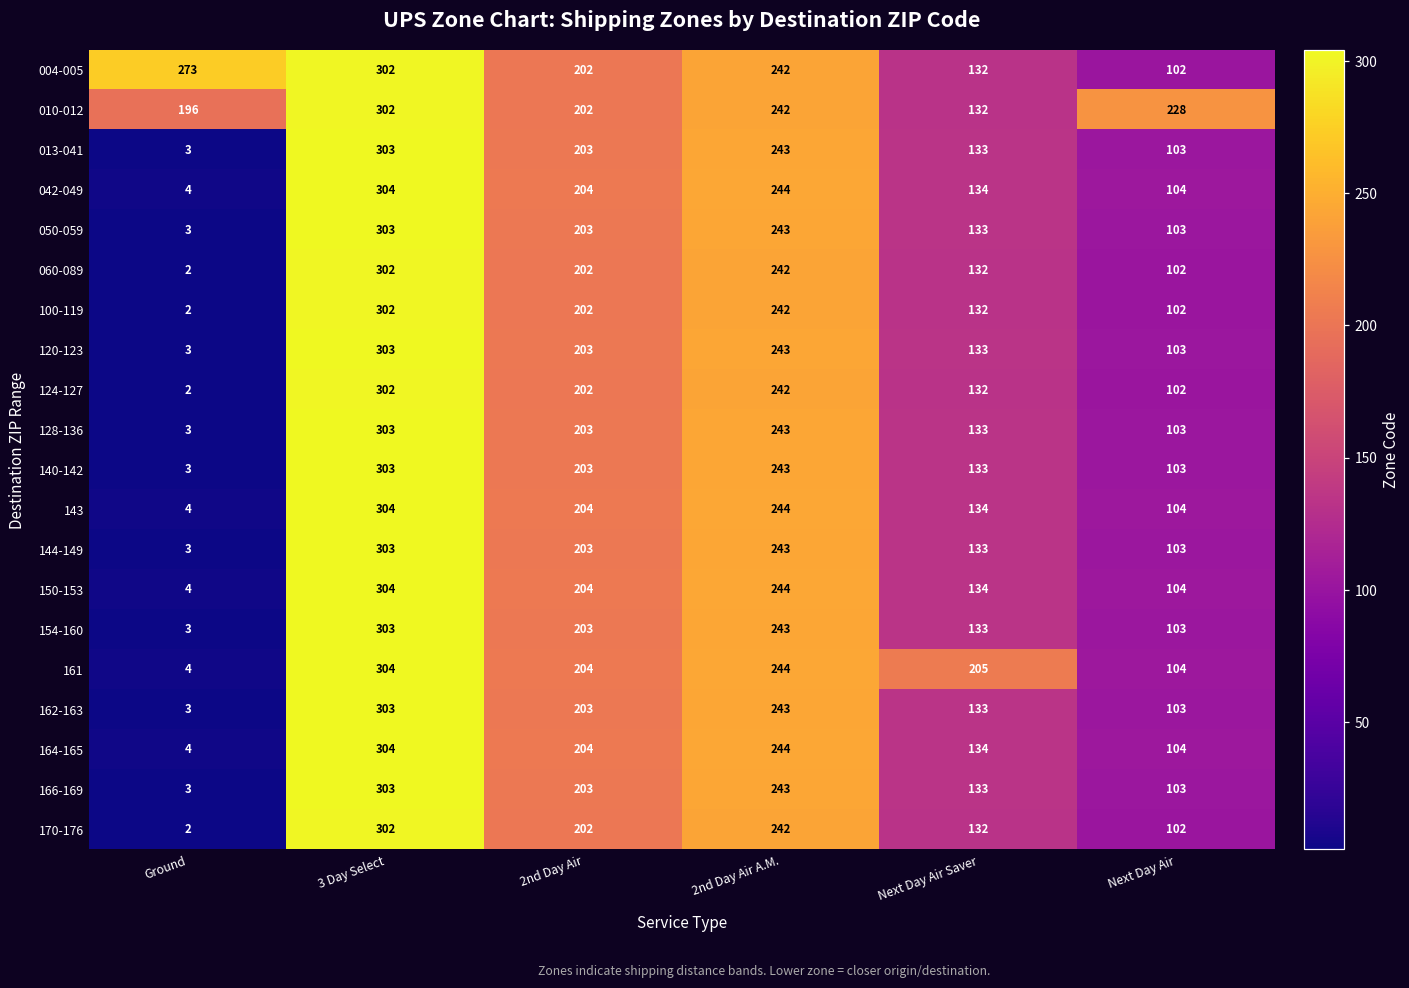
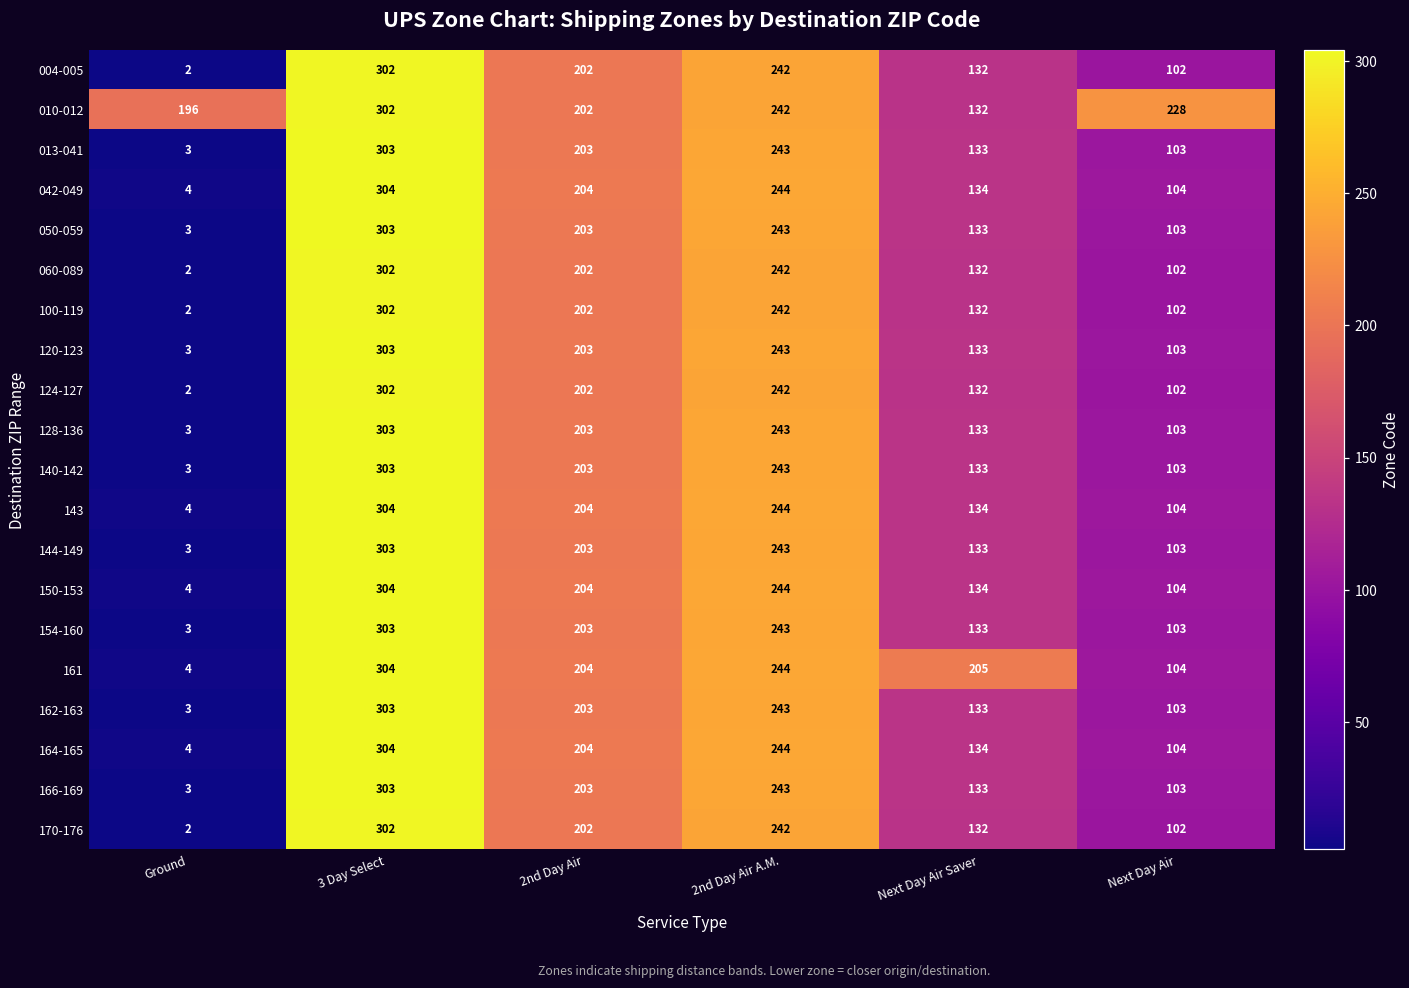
  {
    "004-005": {
-     "Ground": 273,
+     "Ground": 2,
      "3 Day Select": 302,
      "2nd Day Air": 202,
      "2nd Day Air A.M.": 242,
      "Next Day Air Saver": 132,
      "Next Day Air": 102
    },
    "010-012": {
      "Ground": 196,
      "3 Day Select": 302,
      "2nd Day Air": 202,
      "2nd Day Air A.M.": 242,
      "Next Day Air Saver": 132,
      "Next Day Air": 228
    },
    "013-041": {
      "Ground": 3,
      "3 Day Select": 303,
      "2nd Day Air": 203,
      "2nd Day Air A.M.": 243,
      "Next Day Air Saver": 133,
      "Next Day Air": 103
    },
    "042-049": {
      "Ground": 4,
      "3 Day Select": 304,
      "2nd Day Air": 204,
      "2nd Day Air A.M.": 244,
      "Next Day Air Saver": 134,
      "Next Day Air": 104
    },
    "050-059": {
      "Ground": 3,
      "3 Day Select": 303,
      "2nd Day Air": 203,
      "2nd Day Air A.M.": 243,
      "Next Day Air Saver": 133,
      "Next Day Air": 103
    },
    "060-089": {
      "Ground": 2,
      "3 Day Select": 302,
      "2nd Day Air": 202,
      "2nd Day Air A.M.": 242,
      "Next Day Air Saver": 132,
      "Next Day Air": 102
    },
    "100-119": {
      "Ground": 2,
      "3 Day Select": 302,
      "2nd Day Air": 202,
      "2nd Day Air A.M.": 242,
      "Next Day Air Saver": 132,
      "Next Day Air": 102
    },
    "120-123": {
      "Ground": 3,
      "3 Day Select": 303,
      "2nd Day Air": 203,
      "2nd Day Air A.M.": 243,
      "Next Day Air Saver": 133,
      "Next Day Air": 103
    },
    "124-127": {
      "Ground": 2,
      "3 Day Select": 302,
      "2nd Day Air": 202,
      "2nd Day Air A.M.": 242,
      "Next Day Air Saver": 132,
      "Next Day Air": 102
    },
    "128-136": {
      "Ground": 3,
      "3 Day Select": 303,
      "2nd Day Air": 203,
      "2nd Day Air A.M.": 243,
      "Next Day Air Saver": 133,
      "Next Day Air": 103
    },
    "140-142": {
      "Ground": 3,
      "3 Day Select": 303,
      "2nd Day Air": 203,
      "2nd Day Air A.M.": 243,
      "Next Day Air Saver": 133,
      "Next Day Air": 103
    },
    "143": {
      "Ground": 4,
      "3 Day Select": 304,
      "2nd Day Air": 204,
      "2nd Day Air A.M.": 244,
      "Next Day Air Saver": 134,
      "Next Day Air": 104
    },
    "144-149": {
      "Ground": 3,
      "3 Day Select": 303,
      "2nd Day Air": 203,
      "2nd Day Air A.M.": 243,
      "Next Day Air Saver": 133,
      "Next Day Air": 103
    },
    "150-153": {
      "Ground": 4,
      "3 Day Select": 304,
      "2nd Day Air": 204,
      "2nd Day Air A.M.": 244,
      "Next Day Air Saver": 134,
      "Next Day Air": 104
    },
    "154-160": {
      "Ground": 3,
      "3 Day Select": 303,
      "2nd Day Air": 203,
      "2nd Day Air A.M.": 243,
      "Next Day Air Saver": 133,
      "Next Day Air": 103
    },
    "161": {
      "Ground": 4,
      "3 Day Select": 304,
      "2nd Day Air": 204,
      "2nd Day Air A.M.": 244,
      "Next Day Air Saver": 205,
      "Next Day Air": 104
    },
    "162-163": {
      "Ground": 3,
      "3 Day Select": 303,
      "2nd Day Air": 203,
      "2nd Day Air A.M.": 243,
      "Next Day Air Saver": 133,
      "Next Day Air": 103
    },
    "164-165": {
      "Ground": 4,
      "3 Day Select": 304,
      "2nd Day Air": 204,
      "2nd Day Air A.M.": 244,
      "Next Day Air Saver": 134,
      "Next Day Air": 104
    },
    "166-169": {
      "Ground": 3,
      "3 Day Select": 303,
      "2nd Day Air": 203,
      "2nd Day Air A.M.": 243,
      "Next Day Air Saver": 133,
      "Next Day Air": 103
    },
    "170-176": {
      "Ground": 2,
      "3 Day Select": 302,
      "2nd Day Air": 202,
      "2nd Day Air A.M.": 242,
      "Next Day Air Saver": 132,
      "Next Day Air": 102
    }
  }
